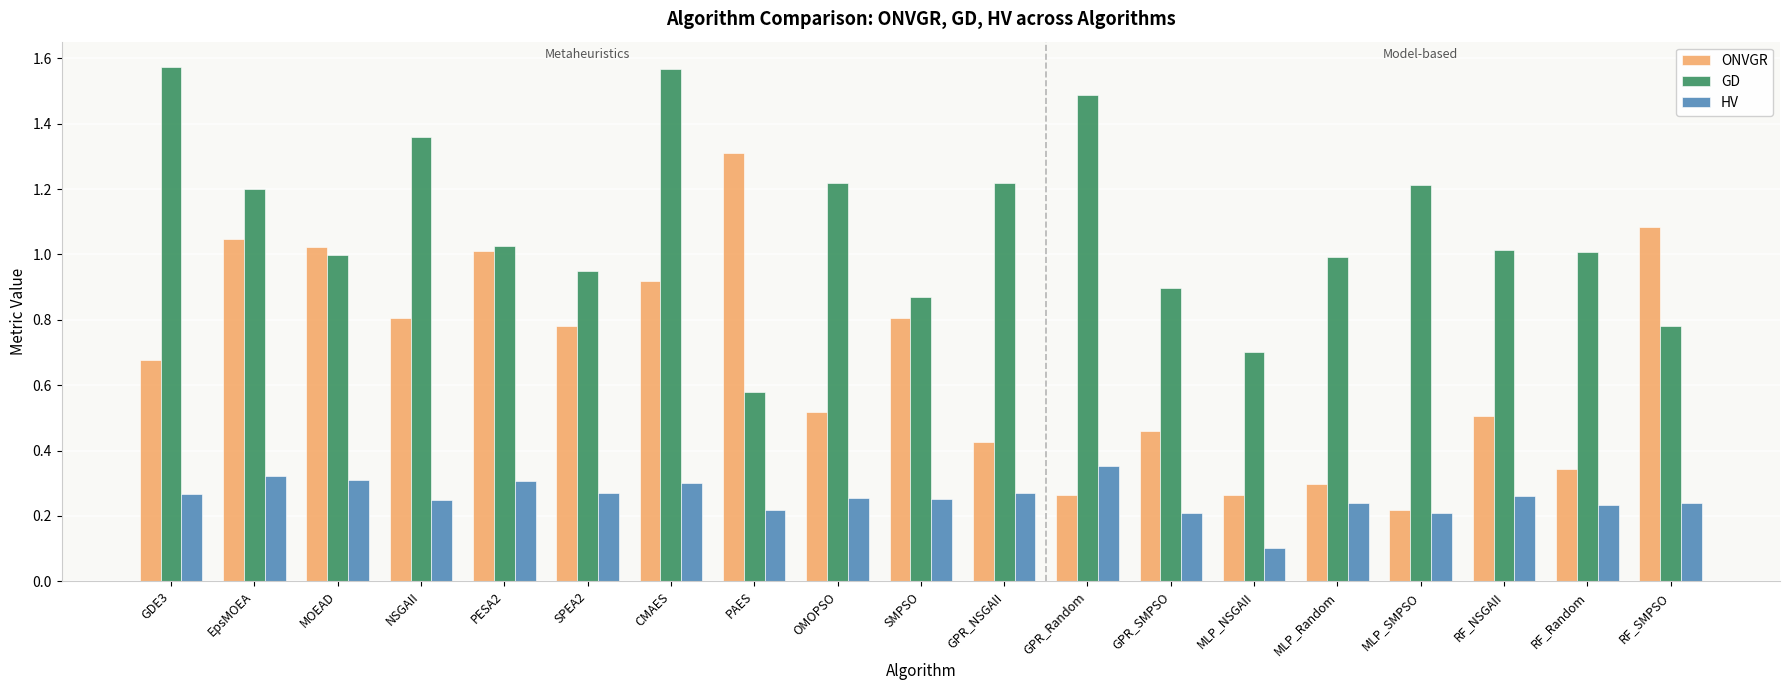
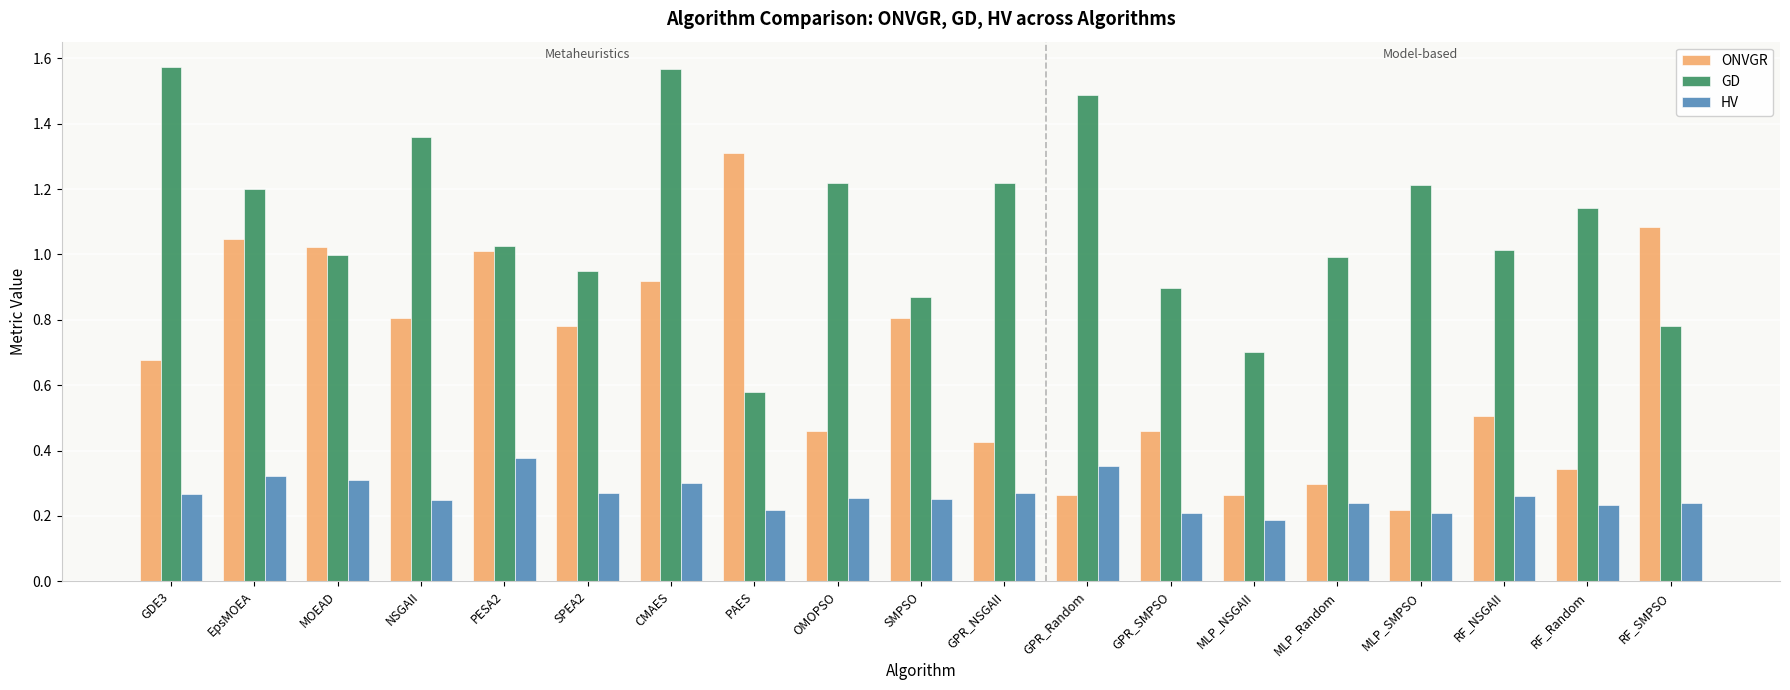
  {
    "ONVGR": {
      "GDE3": 0.68,
      "EpsMOEA": 1.05,
      "MOEAD": 1.02,
      "NSGAII": 0.80,
      "PESA2": 1.01,
      "SPEA2": 0.78,
      "CMAES": 0.92,
      "PAES": 1.31,
-     "OMOPSO": 0.52,
+     "OMOPSO": 0.46,
      "SMPSO": 0.80,
      "GPR_NSGAII": 0.43,
      "GPR_Random": 0.26,
      "GPR_SMPSO": 0.46,
      "MLP_NSGAII": 0.26,
      "MLP_Random": 0.30,
      "MLP_SMPSO": 0.22,
      "RF_NSGAII": 0.51,
      "RF_Random": 0.34,
      "RF_SMPSO": 1.08
    },
    "GD": {
      "GDE3": 1.57,
      "EpsMOEA": 1.20,
      "MOEAD": 1.00,
      "NSGAII": 1.36,
      "PESA2": 1.03,
      "SPEA2": 0.95,
      "CMAES": 1.57,
      "PAES": 0.58,
      "OMOPSO": 1.22,
      "SMPSO": 0.87,
      "GPR_NSGAII": 1.22,
      "GPR_Random": 1.49,
      "GPR_SMPSO": 0.90,
      "MLP_NSGAII": 0.70,
      "MLP_Random": 0.99,
      "MLP_SMPSO": 1.21,
      "RF_NSGAII": 1.01,
-     "RF_Random": 1.01,
+     "RF_Random": 1.14,
      "RF_SMPSO": 0.78
    },
    "HV": {
      "GDE3": 0.27,
      "EpsMOEA": 0.32,
      "MOEAD": 0.31,
      "NSGAII": 0.25,
-     "PESA2": 0.31,
+     "PESA2": 0.38,
      "SPEA2": 0.27,
      "CMAES": 0.30,
      "PAES": 0.22,
      "OMOPSO": 0.25,
      "SMPSO": 0.25,
      "GPR_NSGAII": 0.27,
      "GPR_Random": 0.35,
      "GPR_SMPSO": 0.21,
-     "MLP_NSGAII": 0.10,
+     "MLP_NSGAII": 0.19,
      "MLP_Random": 0.24,
      "MLP_SMPSO": 0.21,
      "RF_NSGAII": 0.26,
      "RF_Random": 0.23,
      "RF_SMPSO": 0.24
    }
  }
